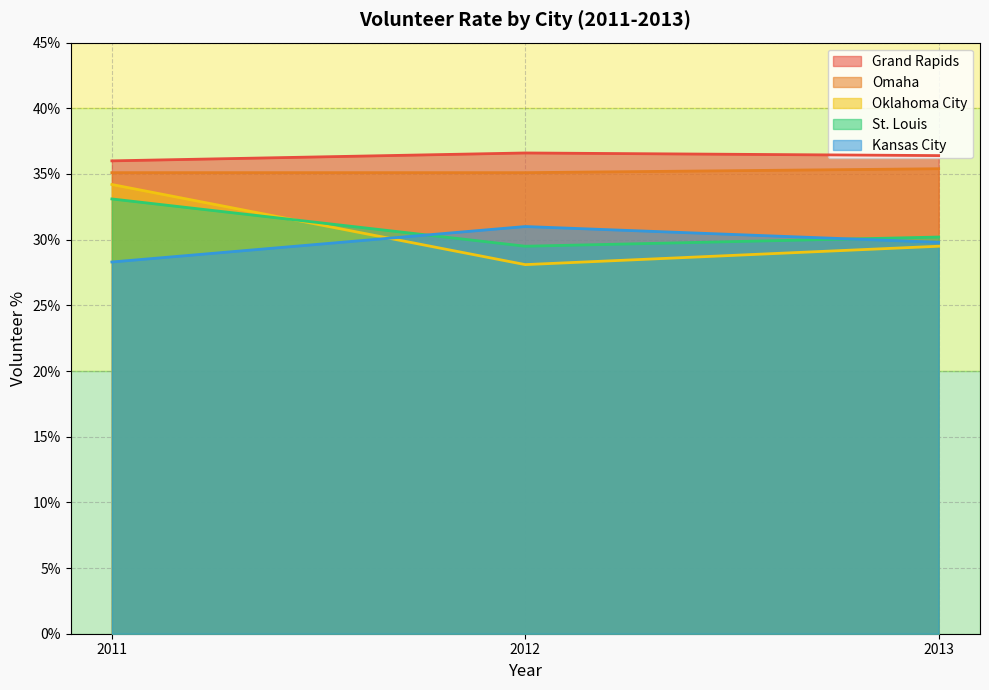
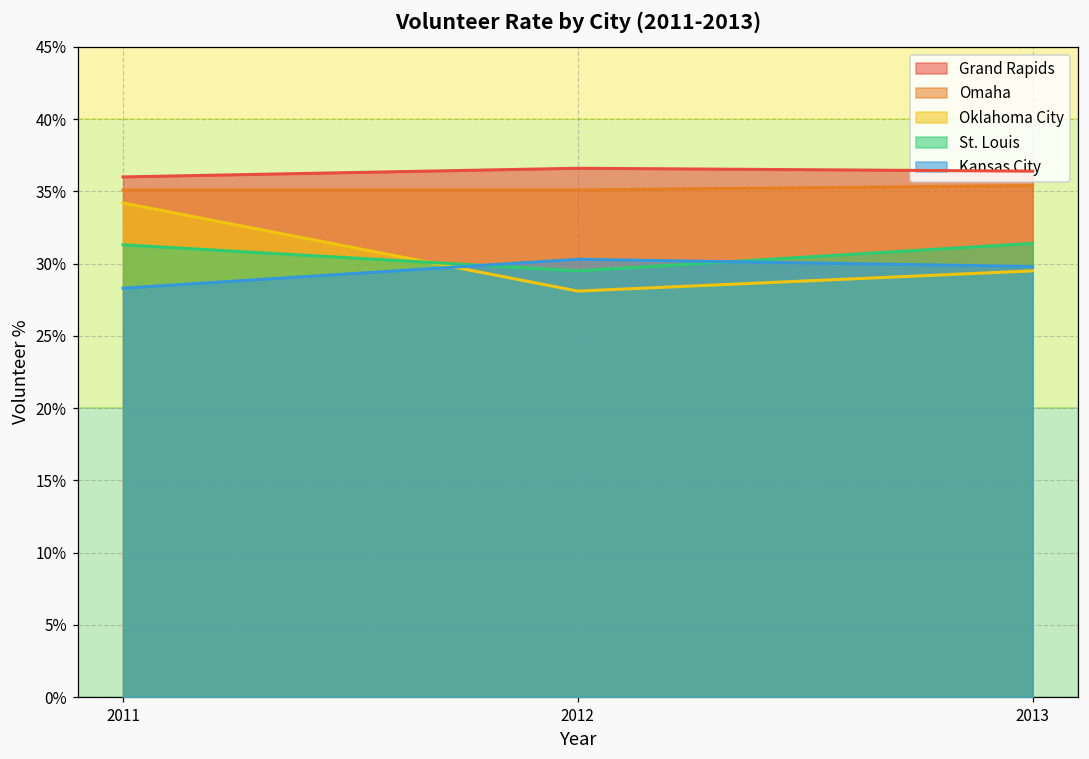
  {
    "Oklahoma City": {
      "2011": "34.2%",
      "2012": "28.1%",
      "2013": "29.5%"
    },
    "St. Louis": {
-     "2011": "33.1%",
+     "2011": "31.3%",
      "2012": "29.5%",
-     "2013": "30.2%"
+     "2013": "31.4%"
    },
    "Kansas City": {
      "2011": "28.3%",
-     "2012": "31.0%",
+     "2012": "30.3%",
      "2013": "29.8%"
    }
  }
